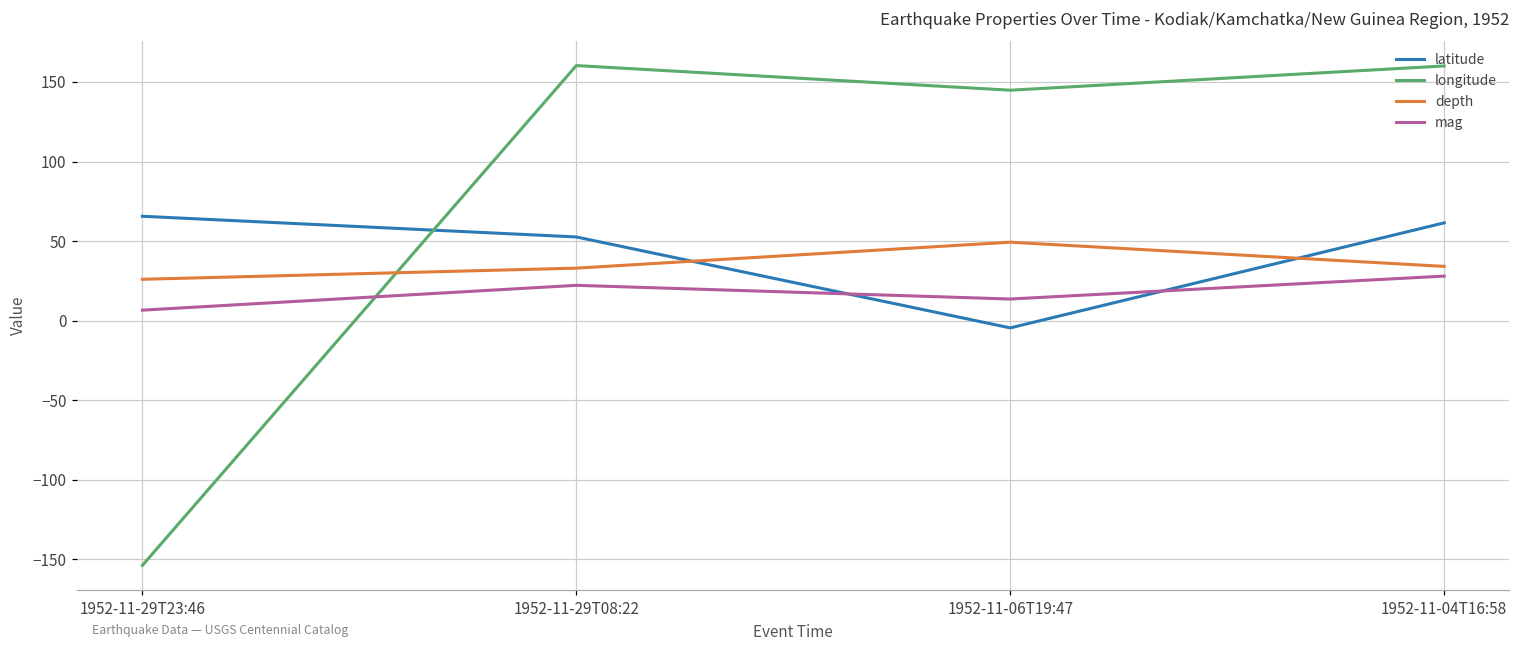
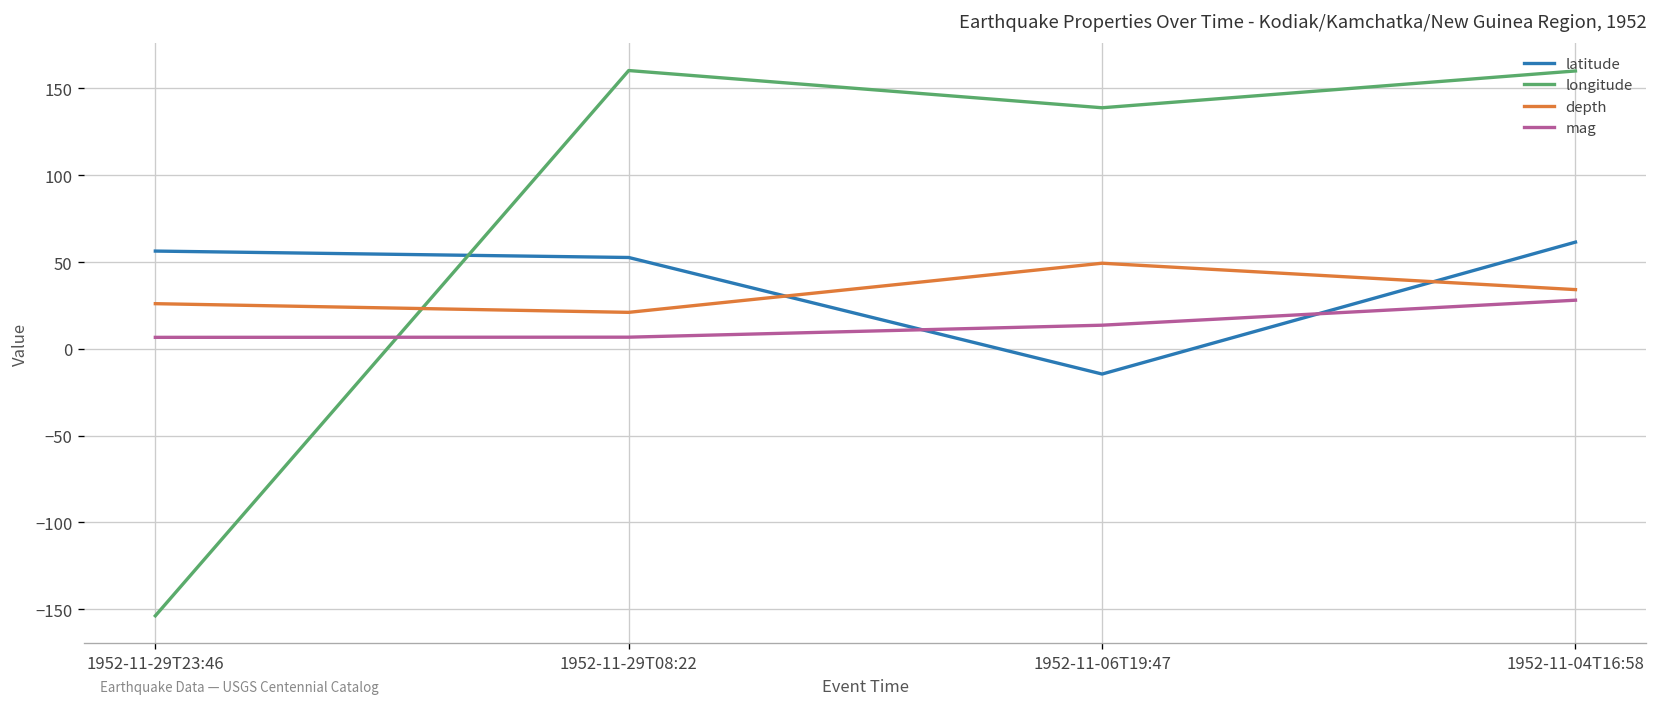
  {
    "latitude": {
-     "1952-11-29T23:46": 66,
+     "1952-11-29T23:46": 56,
      "1952-11-29T08:22": 53,
-     "1952-11-06T19:47": -5,
+     "1952-11-06T19:47": -15,
      "1952-11-04T16:58": 61
    },
    "longitude": {
      "1952-11-29T23:46": -154,
      "1952-11-29T08:22": 160,
-     "1952-11-06T19:47": 145,
+     "1952-11-06T19:47": 139,
      "1952-11-04T16:58": 160
    },
    "depth": {
      "1952-11-29T23:46": 26,
-     "1952-11-29T08:22": 33,
+     "1952-11-29T08:22": 21,
      "1952-11-06T19:47": 49,
      "1952-11-04T16:58": 34
    },
    "mag": {
      "1952-11-29T23:46": 7,
-     "1952-11-29T08:22": 22,
+     "1952-11-29T08:22": 7,
      "1952-11-06T19:47": 14,
      "1952-11-04T16:58": 28
    }
  }
